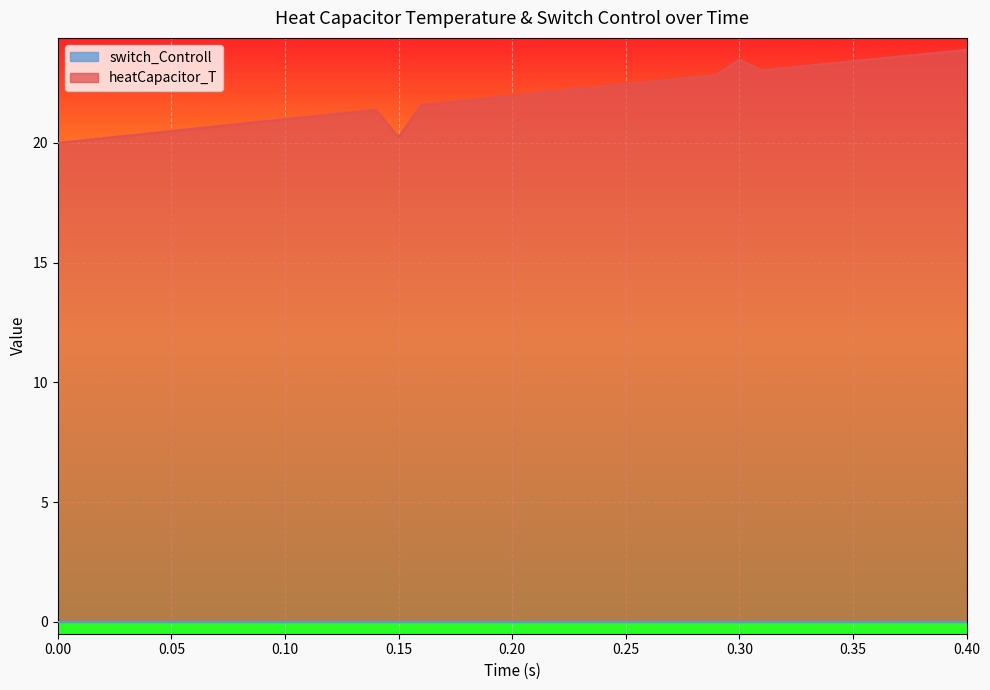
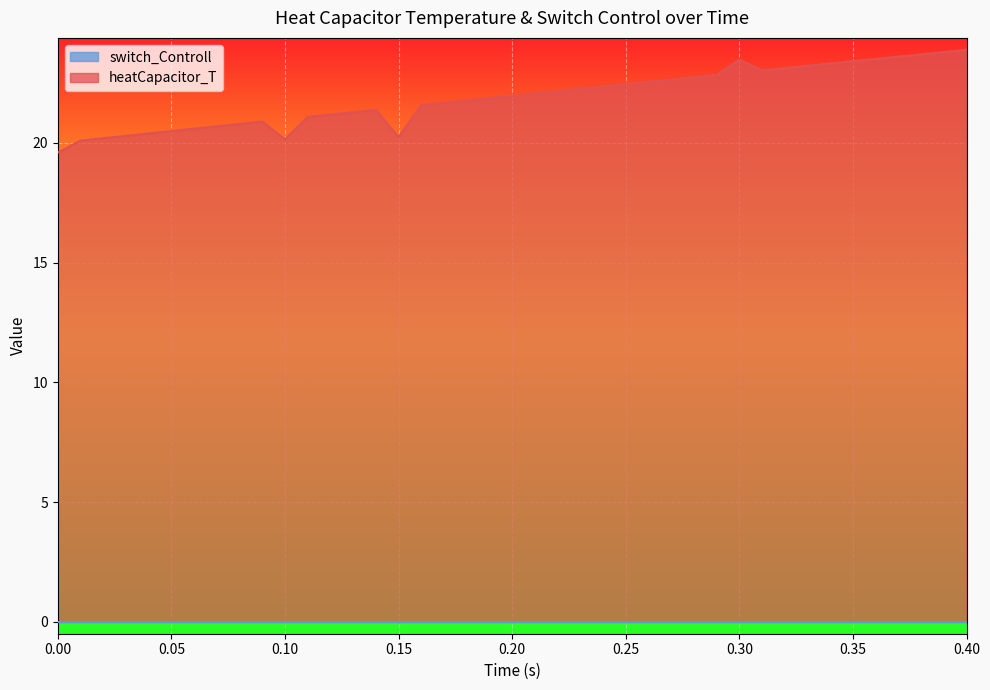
  {
    "switch_Controll": {
      "0.00": 0.0,
      "0.05": 0.0,
      "0.10": 0.0,
      "0.15": 0.0,
      "0.20": 0.0,
      "0.25": 0.0,
      "0.30": 0.0,
      "0.40": 0.0
    },
    "heatCapacitor_T": {
-     "0.00": 20.0,
+     "0.00": 19.6,
      "0.05": 20.5,
-     "0.10": 21.0,
+     "0.10": 20.2,
      "0.15": 20.2,
      "0.20": 22.0,
      "0.25": 22.5,
      "0.30": 23.5,
      "0.40": 23.9
    }
  }
